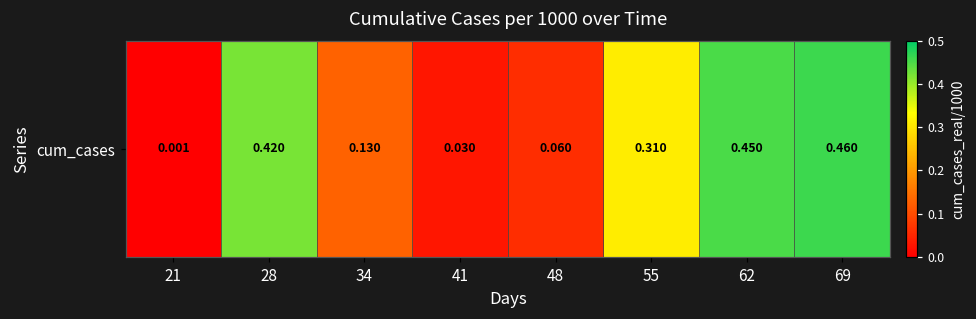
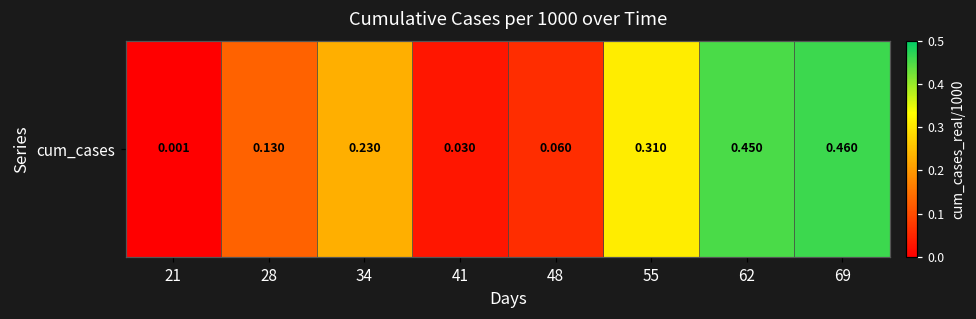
  {
    "cum_cases": {
      "21": 0.001,
-     "28": 0.420,
-     "34": 0.130,
+     "28": 0.130,
+     "34": 0.230,
      "41": 0.030,
      "48": 0.060,
      "55": 0.310,
      "62": 0.450,
      "69": 0.460
    }
  }
